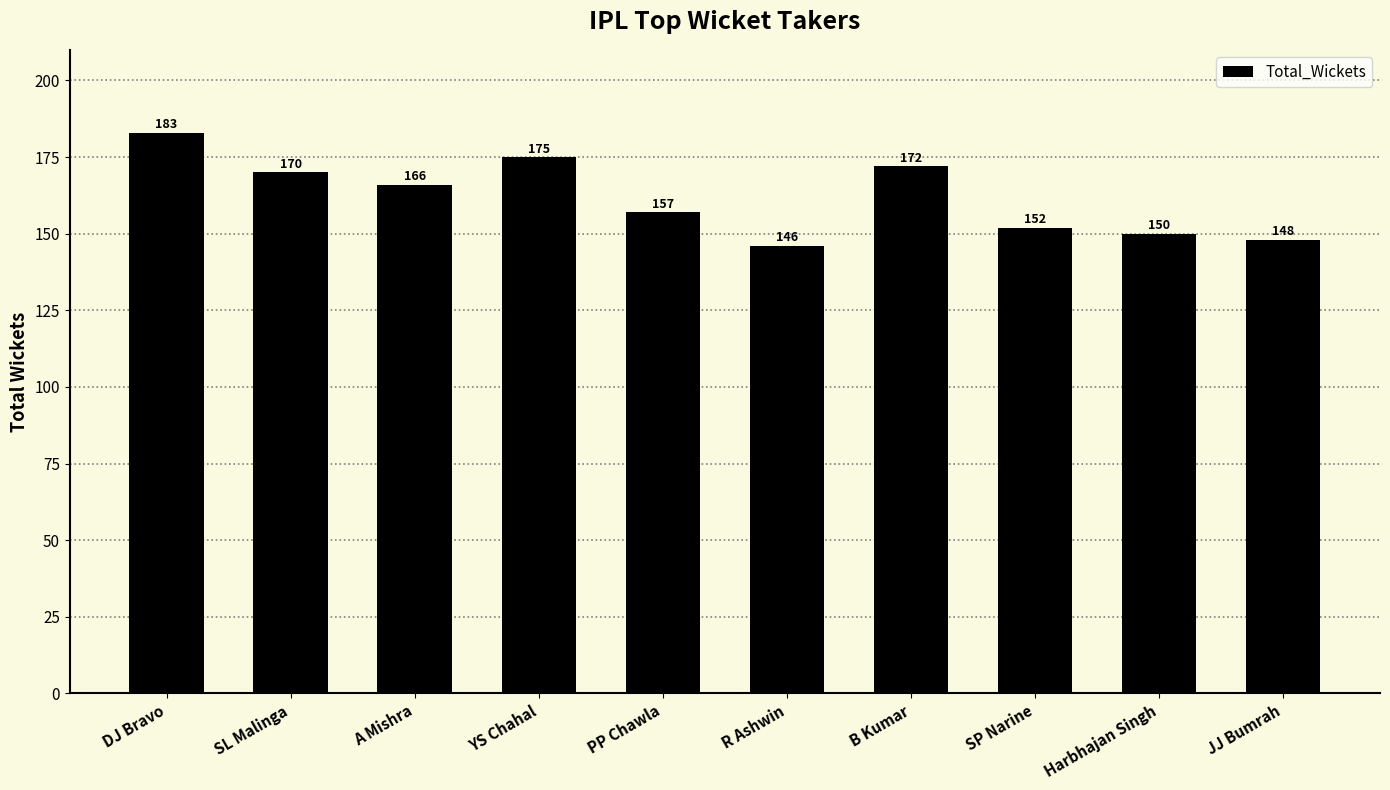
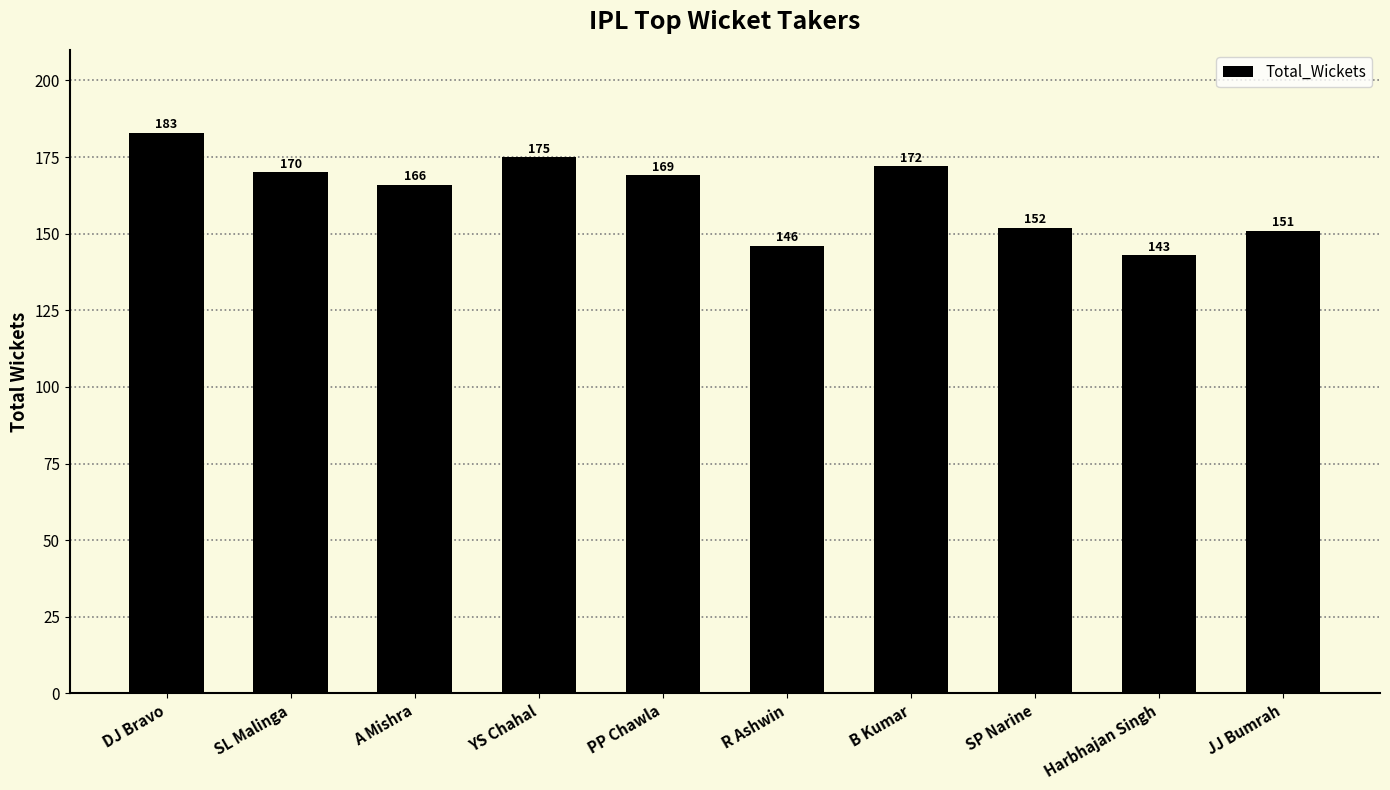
  {
    "DJ Bravo": 183,
    "SL Malinga": 170,
    "A Mishra": 166,
    "YS Chahal": 175,
-   "PP Chawla": 157,
+   "PP Chawla": 169,
    "R Ashwin": 146,
    "B Kumar": 172,
    "SP Narine": 152,
-   "Harbhajan Singh": 150,
-   "JJ Bumrah": 148
+   "Harbhajan Singh": 143,
+   "JJ Bumrah": 151
  }
